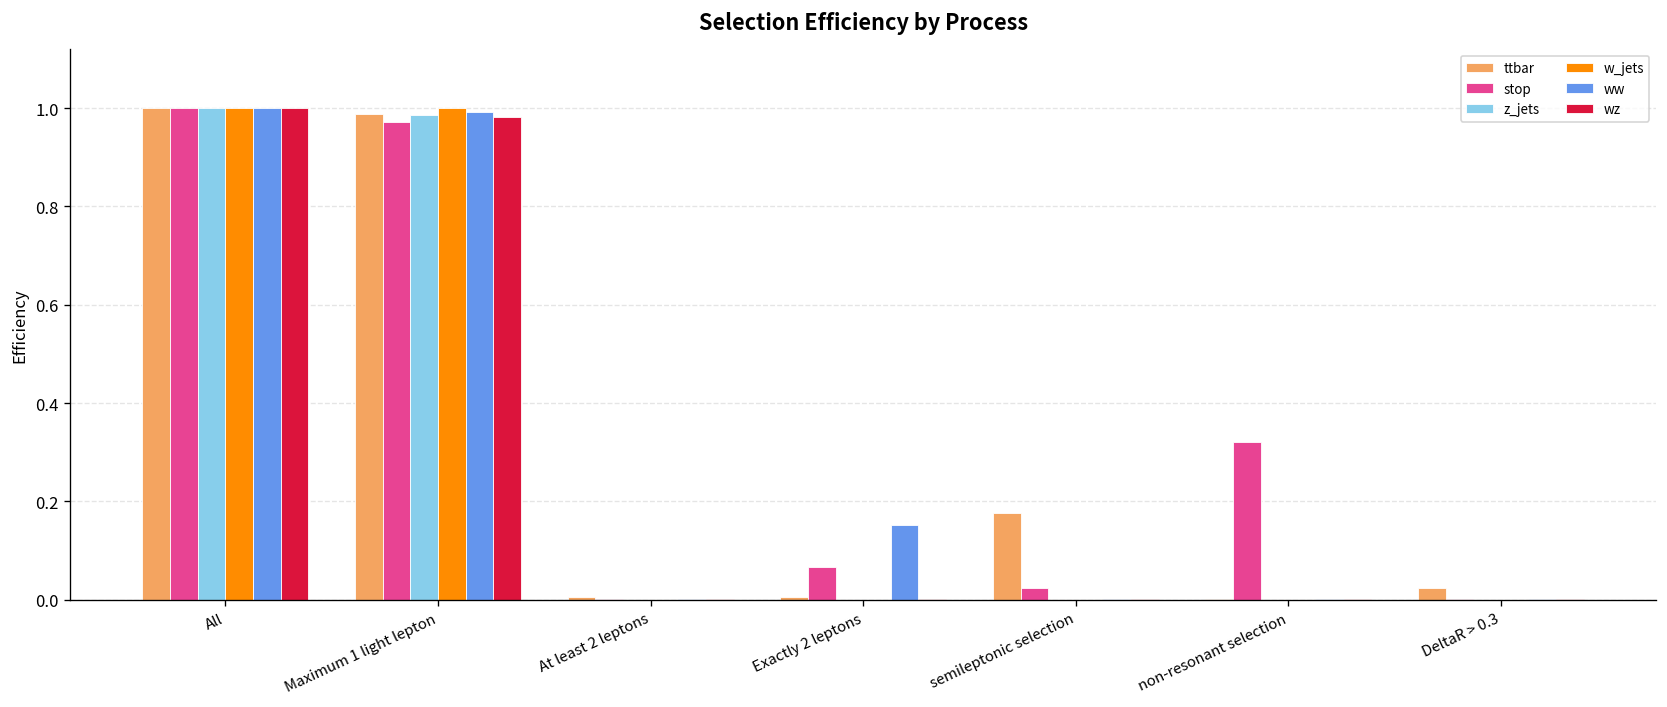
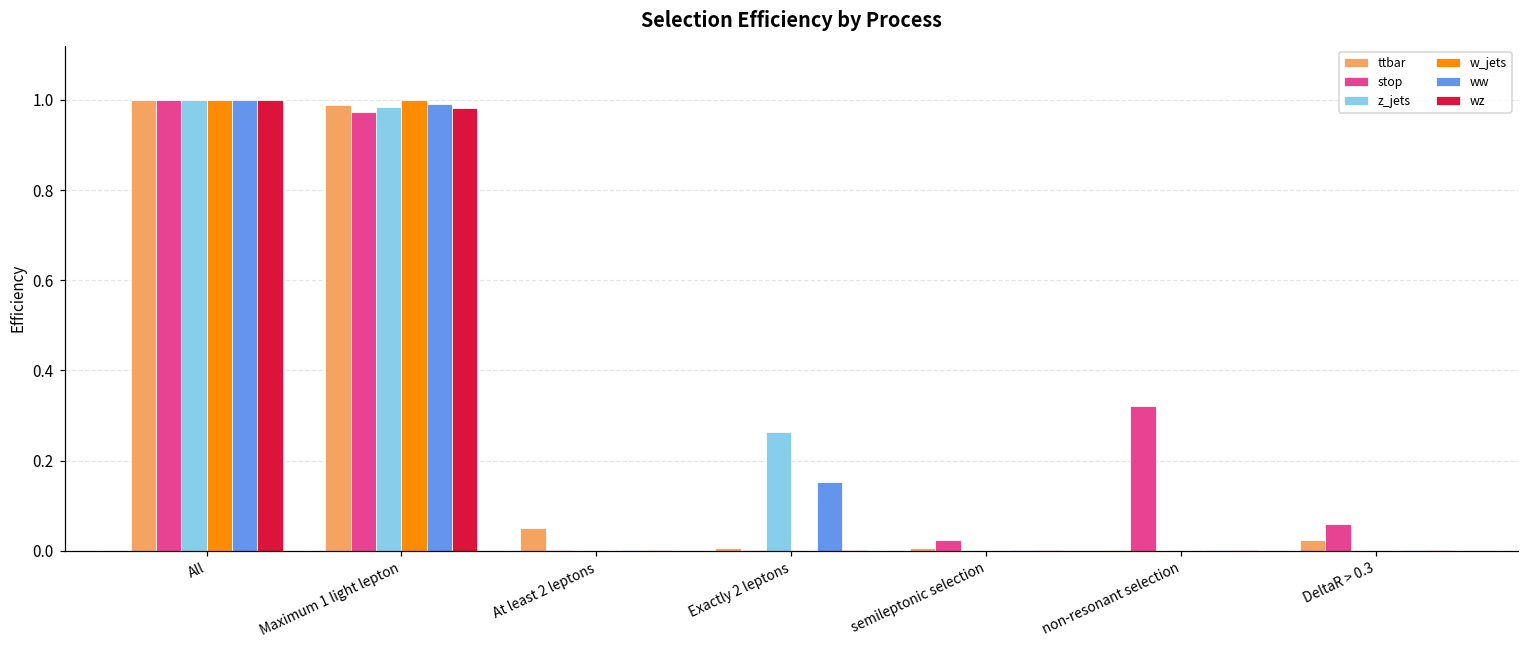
  {
    "ttbar": {
      "All": 1.00,
      "Maximum 1 light lepton": 0.99,
-     "At least 2 leptons": 0.01,
-     "semileptonic selection": 0.18,
+     "At least 2 leptons": 0.05,
+     "semileptonic selection": 0.01,
      "DeltaR > 0.3": 0.02
    },
    "stop": {
      "All": 1.00,
      "Maximum 1 light lepton": 0.97,
-     "Exactly 2 leptons": 0.07,
+     "Exactly 2 leptons": 0.00,
      "semileptonic selection": 0.02,
      "non-resonant selection": 0.32,
-     "DeltaR > 0.3": 0.00
+     "DeltaR > 0.3": 0.06
    },
    "z_jets": {
      "All": 1.00,
      "Maximum 1 light lepton": 0.99,
-     "Exactly 2 leptons": 0.00
+     "Exactly 2 leptons": 0.26
    },
    "w_jets": {
      "All": 1.00,
      "Maximum 1 light lepton": 1.00
    },
    "ww": {
      "All": 1.00,
      "Maximum 1 light lepton": 0.99,
      "Exactly 2 leptons": 0.15
    },
    "wz": {
      "All": 1.00,
      "Maximum 1 light lepton": 0.98
    }
  }
